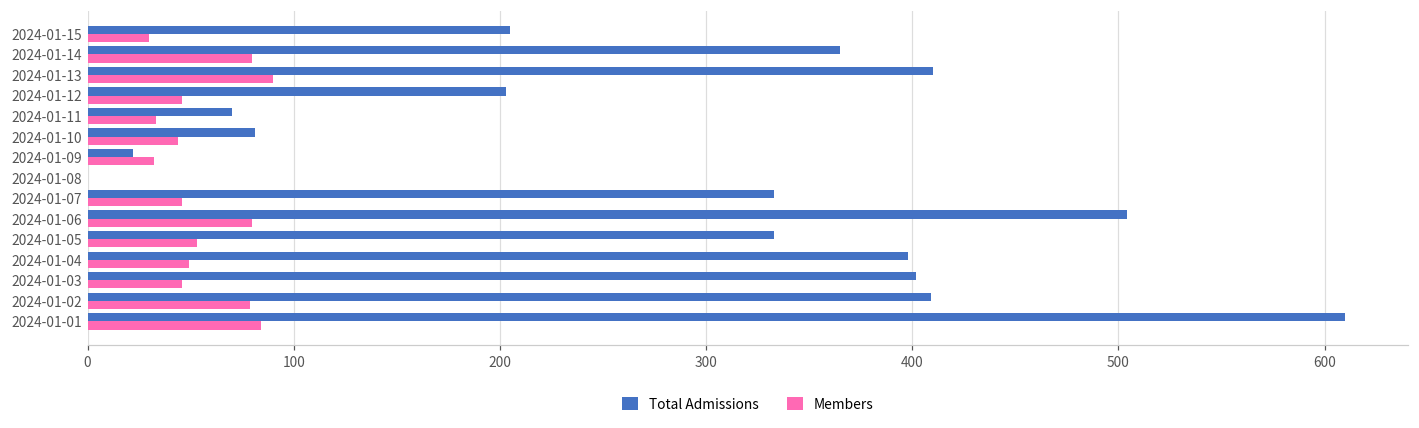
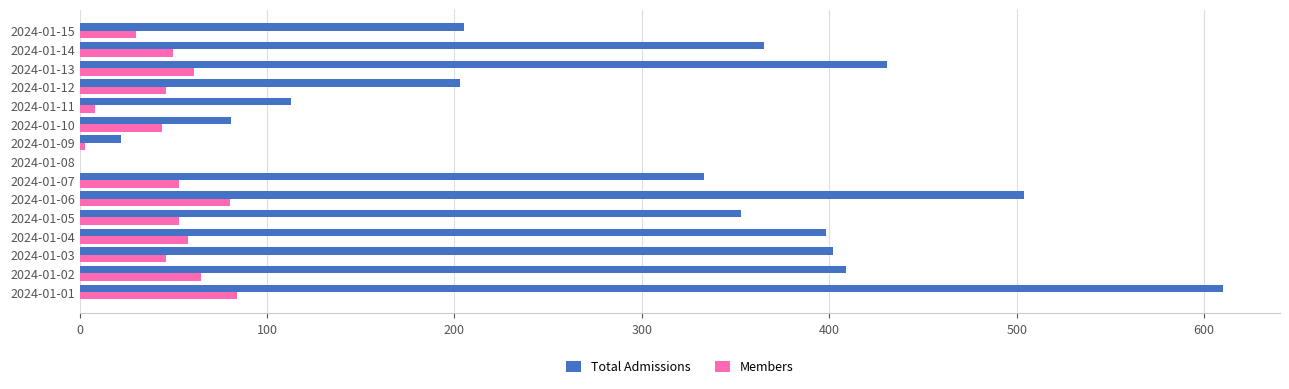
  {
    "Total Admissions": {
      "2024-01-15": 205,
      "2024-01-14": 365,
-     "2024-01-13": 410,
+     "2024-01-13": 431,
      "2024-01-12": 203,
-     "2024-01-11": 70,
+     "2024-01-11": 113,
      "2024-01-10": 81,
      "2024-01-09": 22,
      "2024-01-08": 0,
      "2024-01-07": 333,
      "2024-01-06": 504,
-     "2024-01-05": 333,
+     "2024-01-05": 353,
      "2024-01-04": 398,
      "2024-01-03": 402,
      "2024-01-02": 409,
      "2024-01-01": 610
    },
    "Members": {
      "2024-01-15": 30,
-     "2024-01-14": 80,
-     "2024-01-13": 90,
+     "2024-01-14": 50,
+     "2024-01-13": 61,
      "2024-01-12": 46,
-     "2024-01-11": 33,
+     "2024-01-11": 8,
      "2024-01-10": 44,
-     "2024-01-09": 32,
+     "2024-01-09": 3,
      "2024-01-08": 0,
-     "2024-01-07": 46,
+     "2024-01-07": 53,
      "2024-01-06": 80,
      "2024-01-05": 53,
-     "2024-01-04": 49,
+     "2024-01-04": 58,
      "2024-01-03": 46,
-     "2024-01-02": 79,
+     "2024-01-02": 65,
      "2024-01-01": 84
    }
  }
